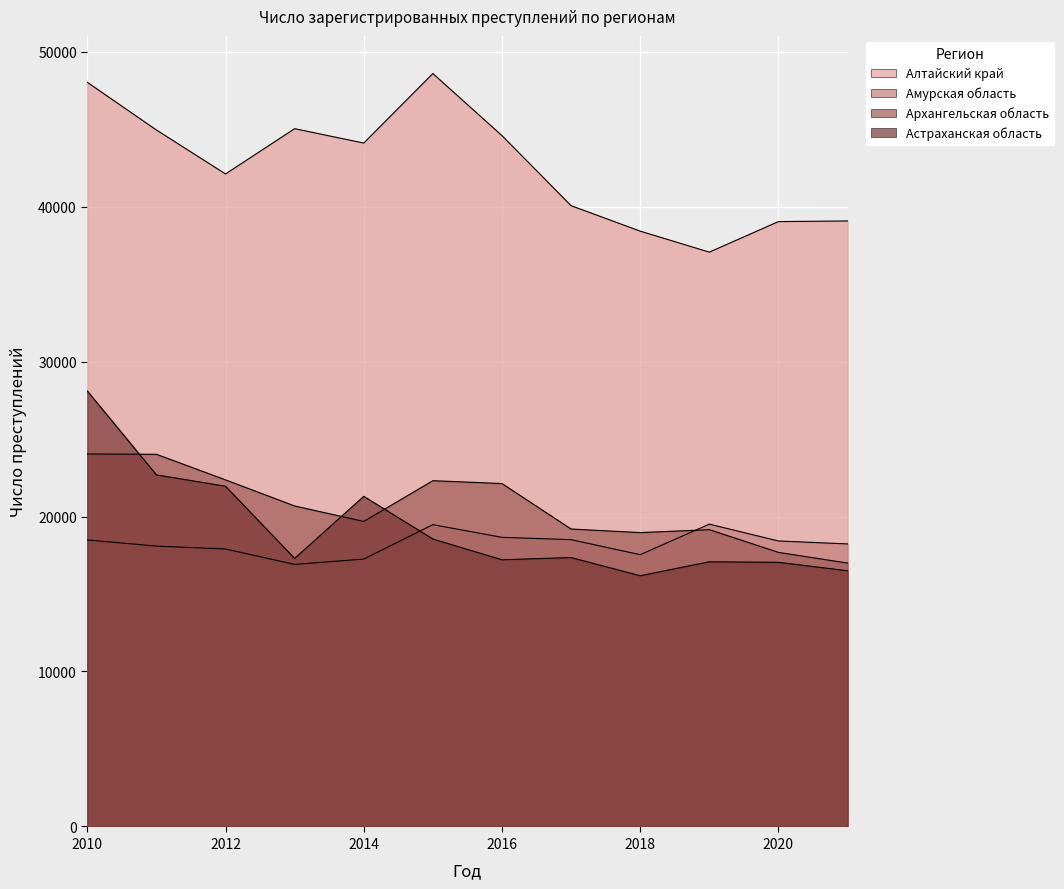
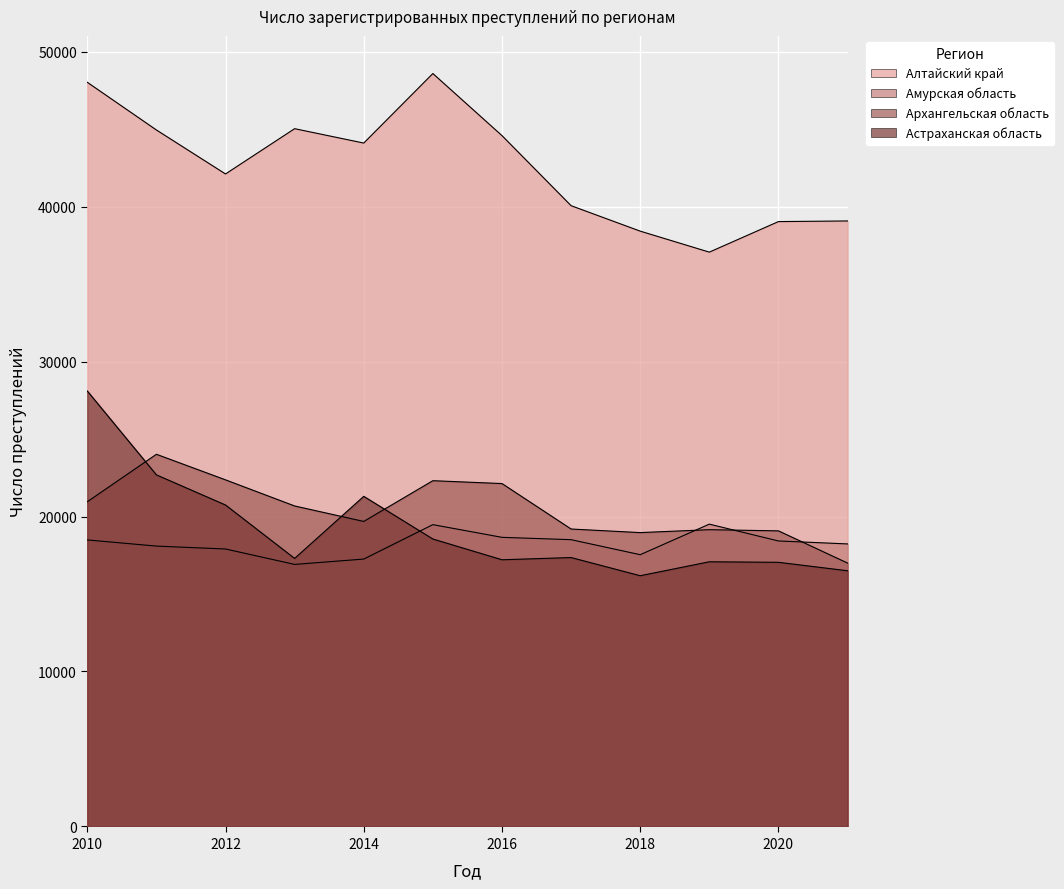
  {
    "Архангельская область": {
-     "2010": 24000,
+     "2010": 21000,
      "2012": 22400,
      "2014": 19700,
      "2016": 22100,
      "2018": 19000,
-     "2020": 17700
+     "2020": 19100
    },
    "Астраханская область": {
      "2010": 28100,
-     "2012": 22000,
+     "2012": 20700,
      "2014": 21300,
      "2016": 17200,
      "2018": 16200,
      "2020": 17000
    }
  }
